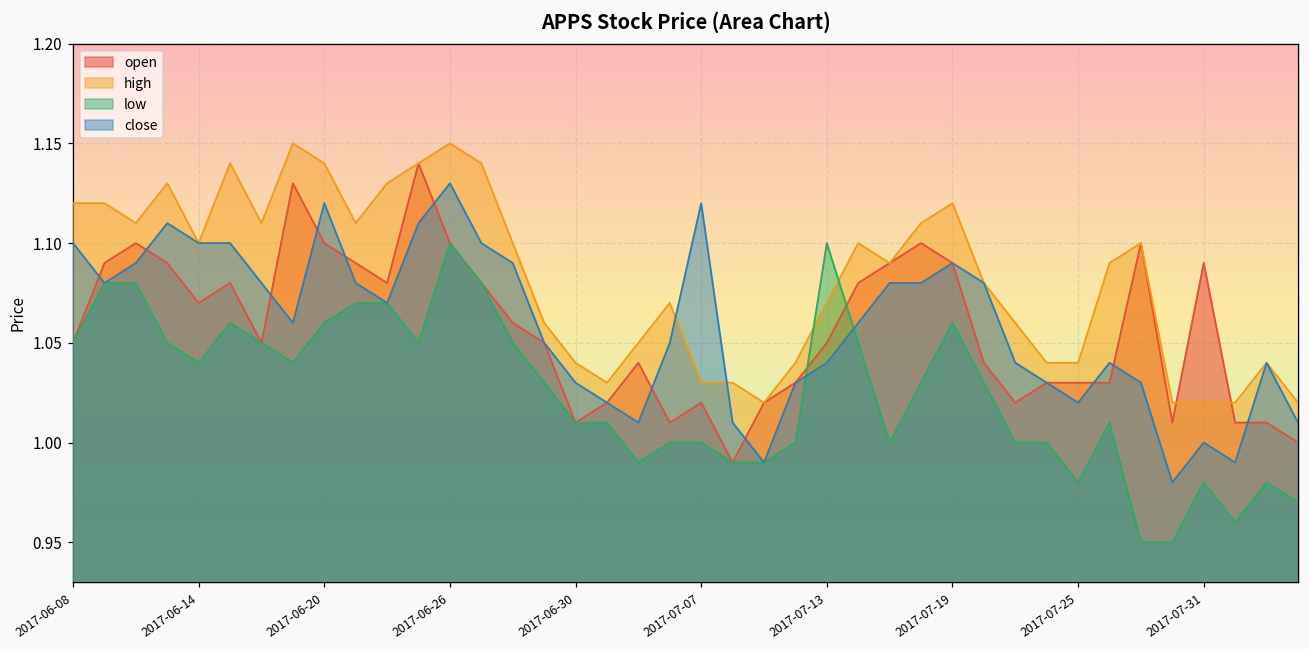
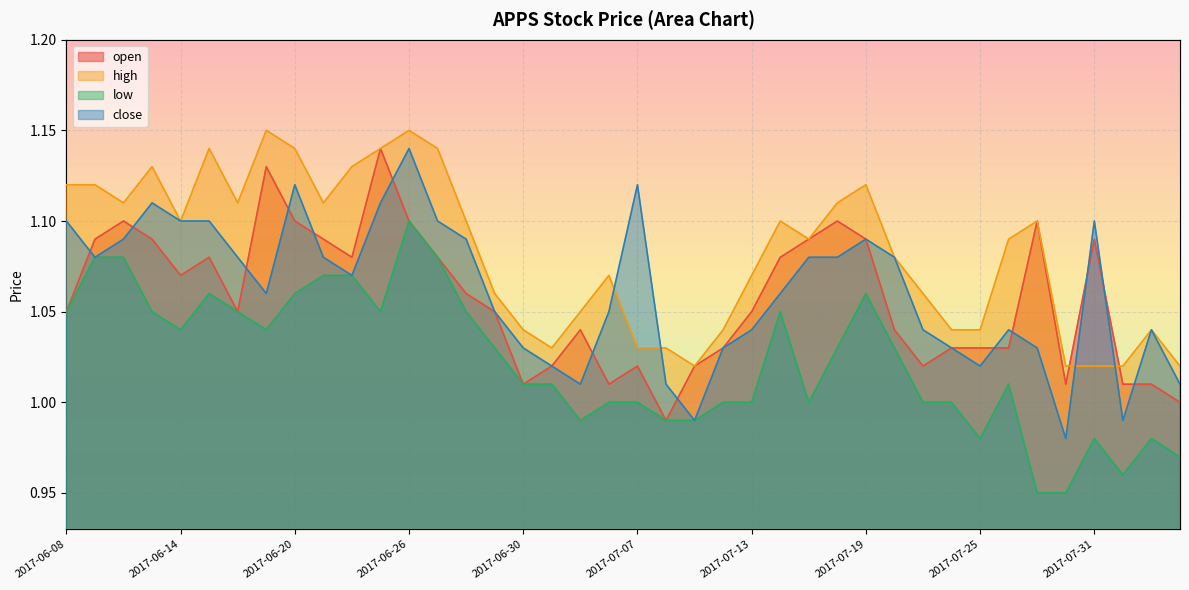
  {
    "open": {
      "2017-06-14": 1.07,
      "2017-06-20": 1.10,
      "2017-07-07": 1.02,
      "2017-07-13": 1.05,
      "2017-07-25": 1.03,
      "2017-07-31": 1.09
    },
    "high": {
      "2017-06-08": 1.12,
      "2017-06-20": 1.14,
      "2017-06-26": 1.15,
      "2017-06-30": 1.04,
      "2017-07-07": 1.03,
      "2017-07-13": 1.07,
      "2017-07-19": 1.12,
      "2017-07-25": 1.04,
      "2017-07-31": 1.02
    },
    "low": {
      "2017-06-14": 1.040,
      "2017-06-20": 1.060,
      "2017-07-07": 1.0,
-     "2017-07-13": 1.1,
+     "2017-07-13": 1.0,
      "2017-07-19": 1.060,
      "2017-07-25": 0.980,
      "2017-07-31": 0.980
    },
    "close": {
      "2017-06-08": 1.10,
      "2017-06-20": 1.12,
-     "2017-06-26": 1.13,
+     "2017-06-26": 1.14,
      "2017-06-30": 1.03,
      "2017-07-07": 1.12,
      "2017-07-13": 1.04,
      "2017-07-25": 1.02,
-     "2017-07-31": 1.0
+     "2017-07-31": 1.1
    }
  }
